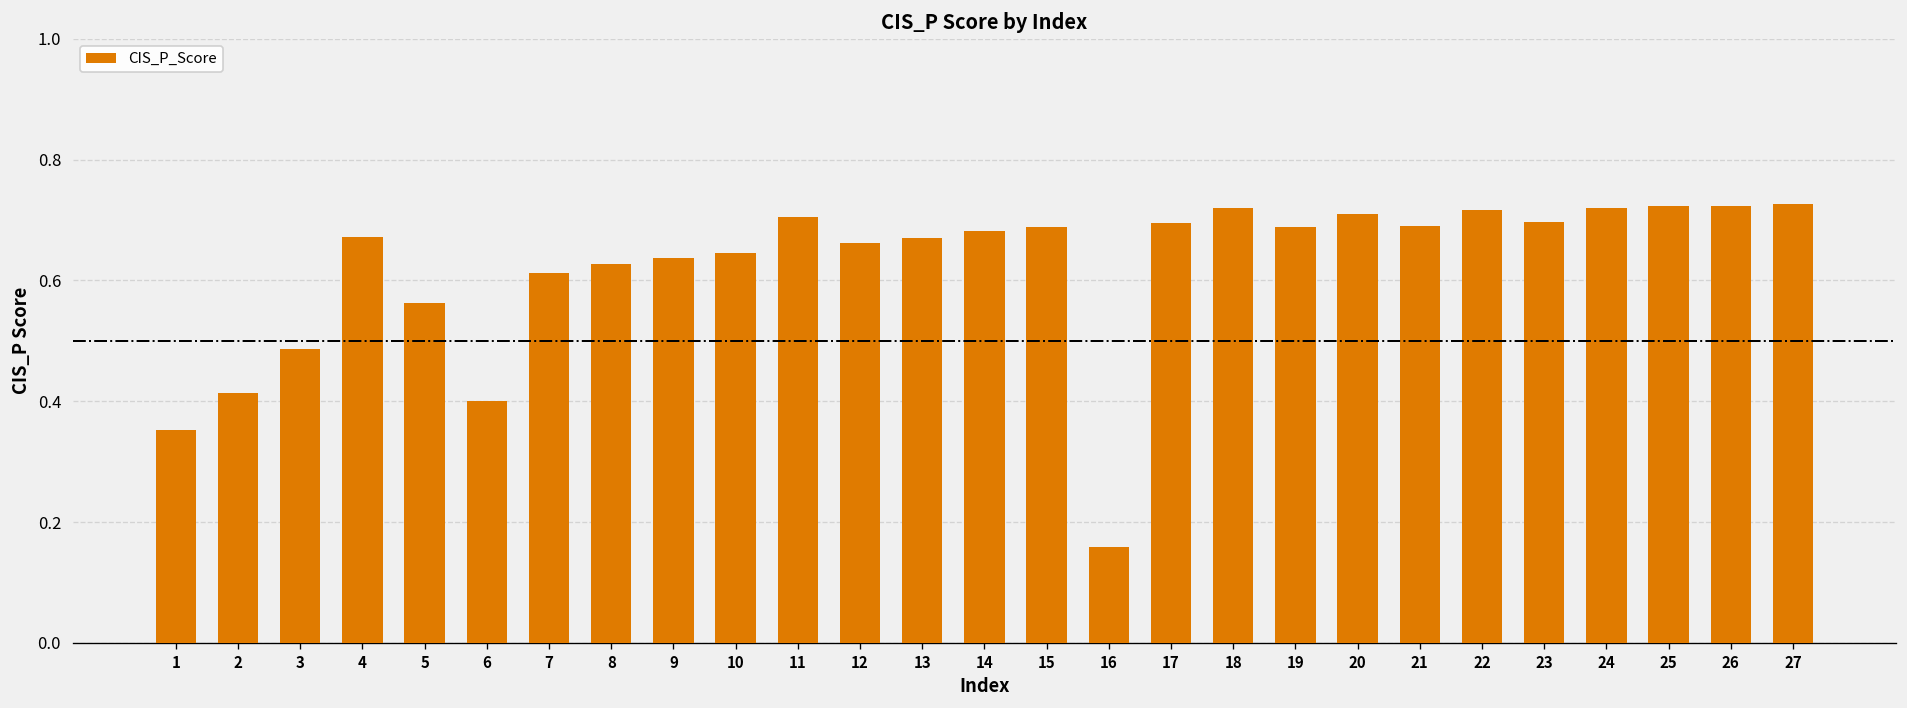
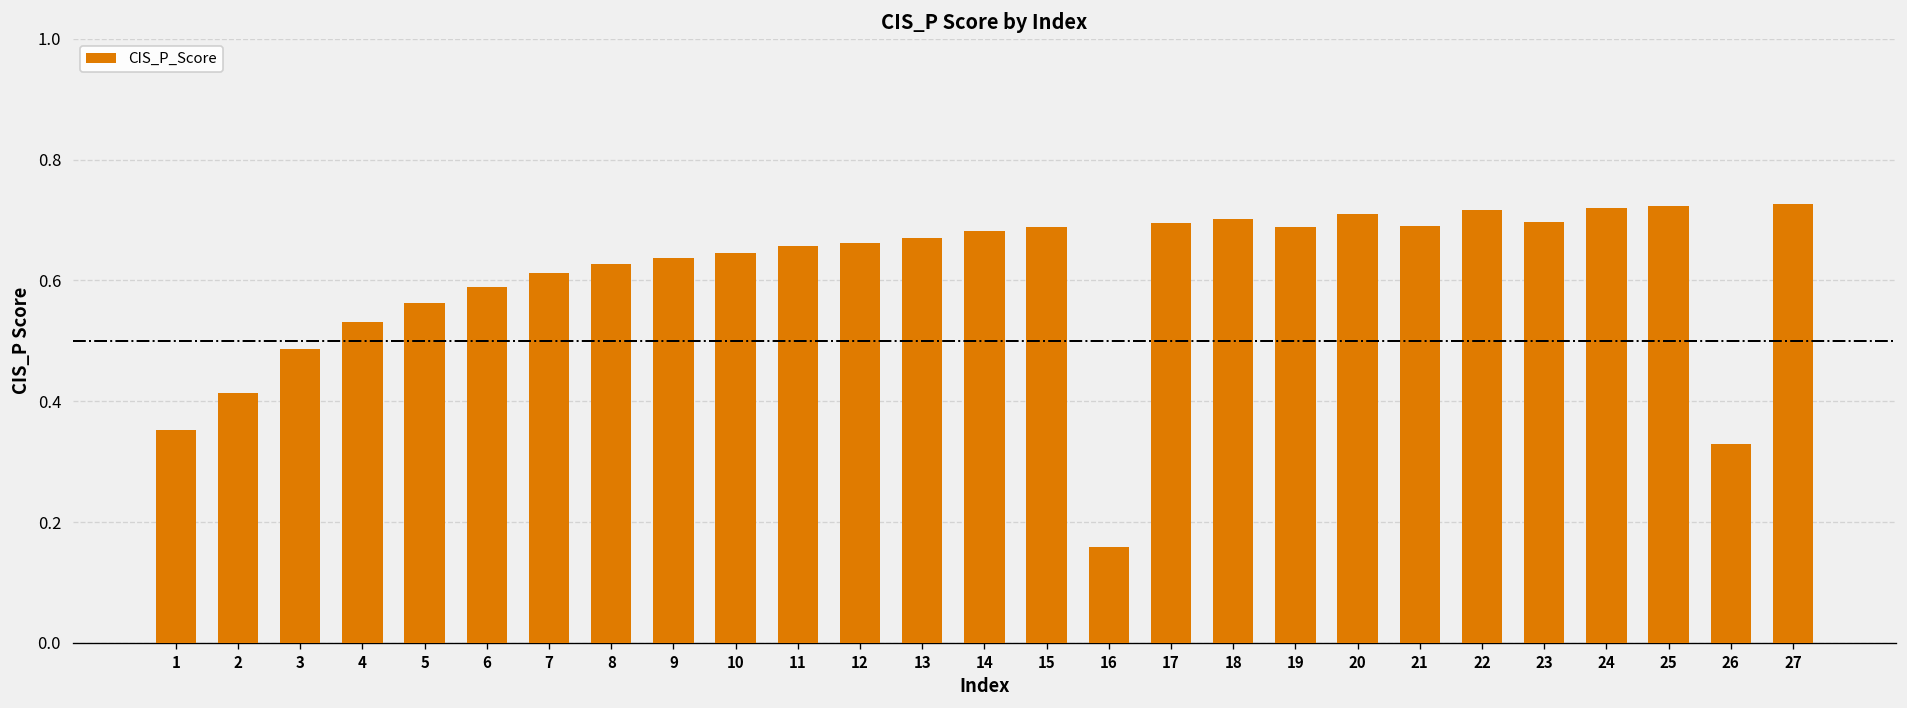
  {
    "1": 0.35,
    "2": 0.41,
    "3": 0.49,
-   "4": 0.67,
+   "4": 0.53,
    "5": 0.56,
-   "6": 0.40,
+   "6": 0.59,
    "7": 0.61,
    "8": 0.63,
    "9": 0.64,
    "10": 0.65,
-   "11": 0.71,
+   "11": 0.66,
    "12": 0.66,
    "13": 0.67,
    "14": 0.68,
    "15": 0.69,
    "16": 0.16,
    "17": 0.70,
-   "18": 0.72,
+   "18": 0.70,
    "19": 0.69,
    "20": 0.71,
    "21": 0.69,
    "22": 0.72,
    "23": 0.70,
    "24": 0.72,
    "25": 0.72,
-   "26": 0.72,
+   "26": 0.33,
    "27": 0.73
  }
